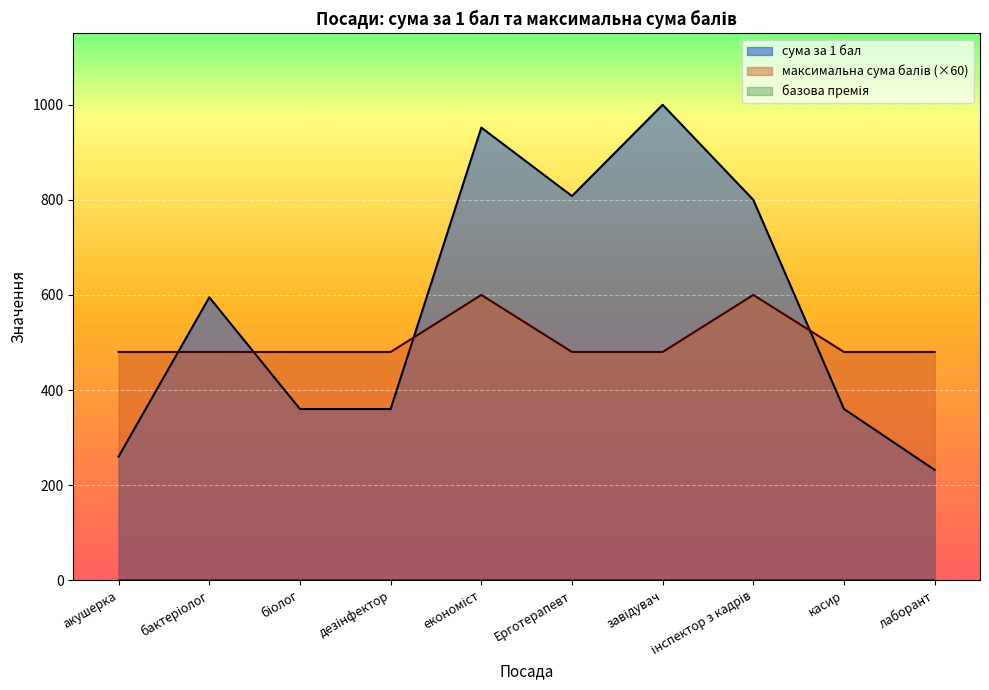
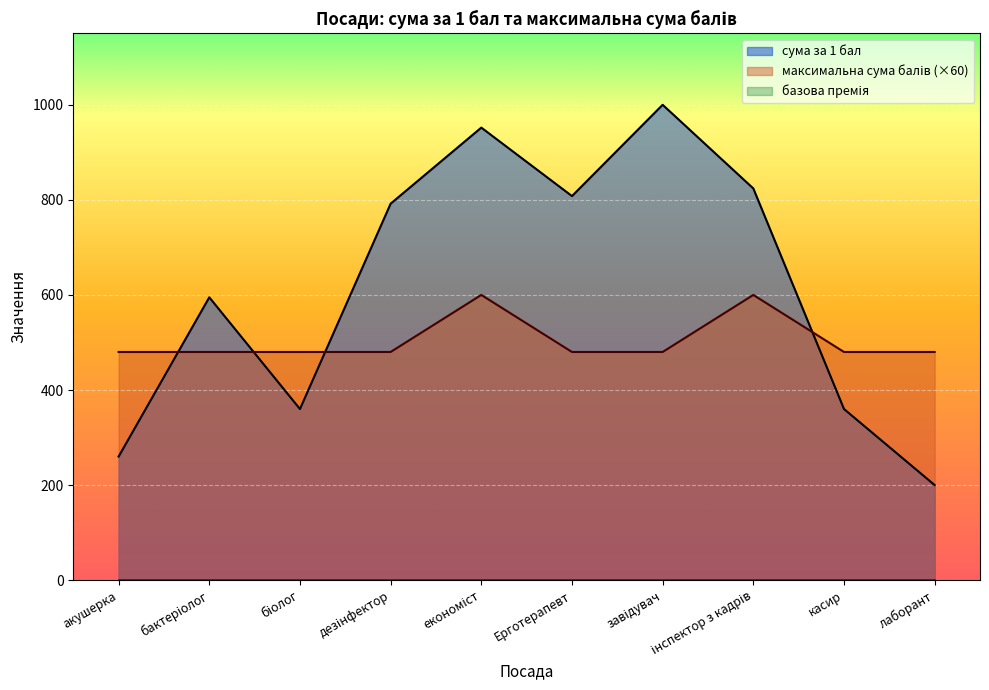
  {
    "сума за 1 бал": {
      "акушерка": 260,
      "бактеріолог": 600,
      "біолог": 360,
-     "дезінфектор": 360,
+     "дезінфектор": 790,
      "економіст": 950,
      "Ерготерапевт": 810,
      "завідувач": 1000,
-     "інспектор з кадрів": 800,
+     "інспектор з кадрів": 820,
      "касир": 360,
-     "лаборант": 230
+     "лаборант": 200
    },
    "максимальна сума балів (×60)": {
      "акушерка": 480,
      "бактеріолог": 480,
      "біолог": 480,
      "дезінфектор": 480,
      "економіст": 600,
      "Ерготерапевт": 480,
      "завідувач": 480,
      "інспектор з кадрів": 600,
      "касир": 480,
      "лаборант": 480
    },
    "базова премія": {
      "акушерка": 0,
      "бактеріолог": 0,
      "біолог": 0,
      "дезінфектор": 0,
      "економіст": 0,
      "Ерготерапевт": 0,
      "завідувач": 0,
      "інспектор з кадрів": 0,
      "касир": 0,
      "лаборант": 0
    }
  }
